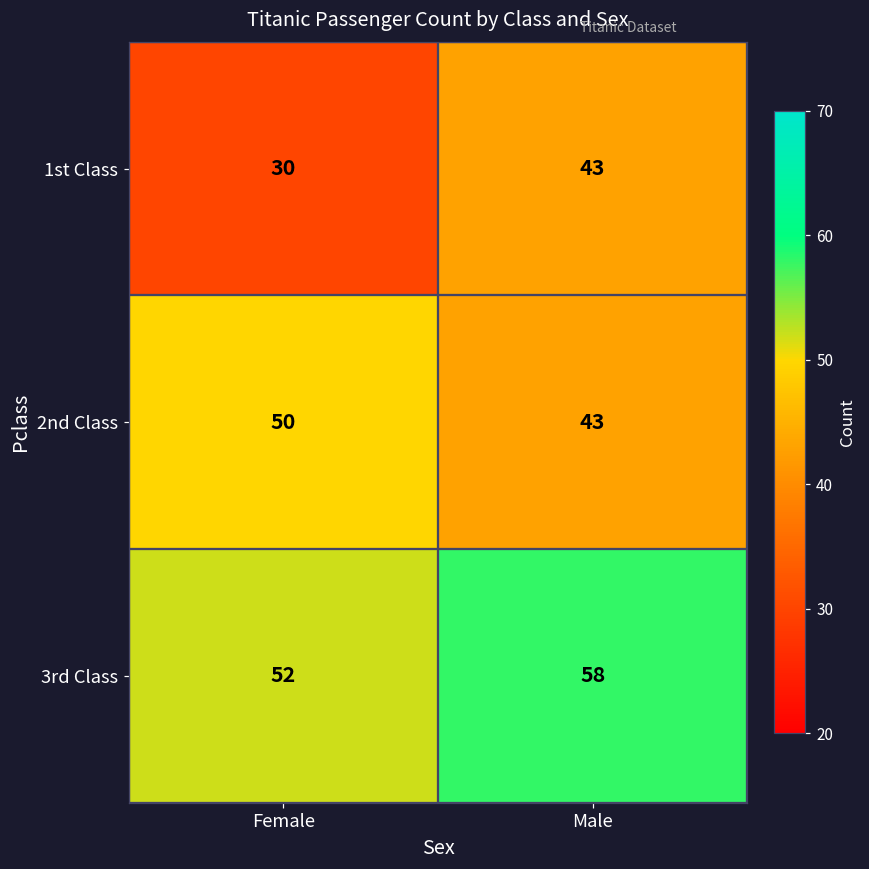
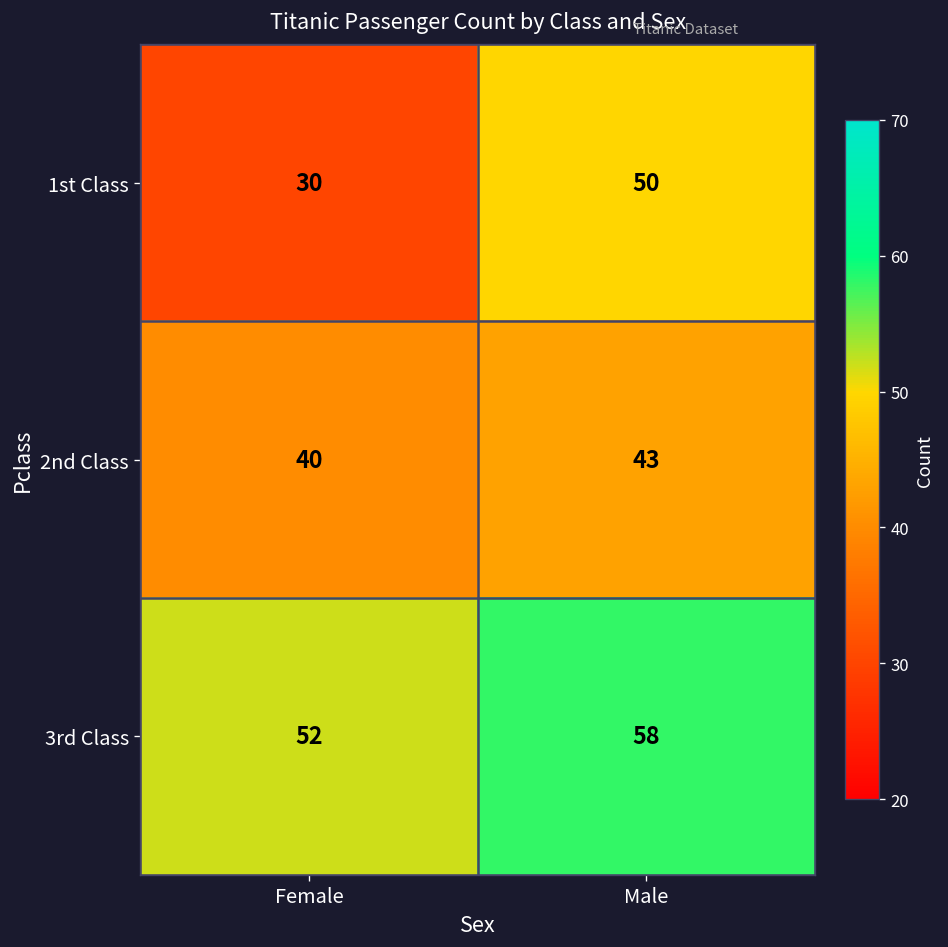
  {
    "1st Class": {
      "Female": 30,
-     "Male": 43
+     "Male": 50
    },
    "2nd Class": {
-     "Female": 50,
+     "Female": 40,
      "Male": 43
    },
    "3rd Class": {
      "Female": 52,
      "Male": 58
    }
  }
